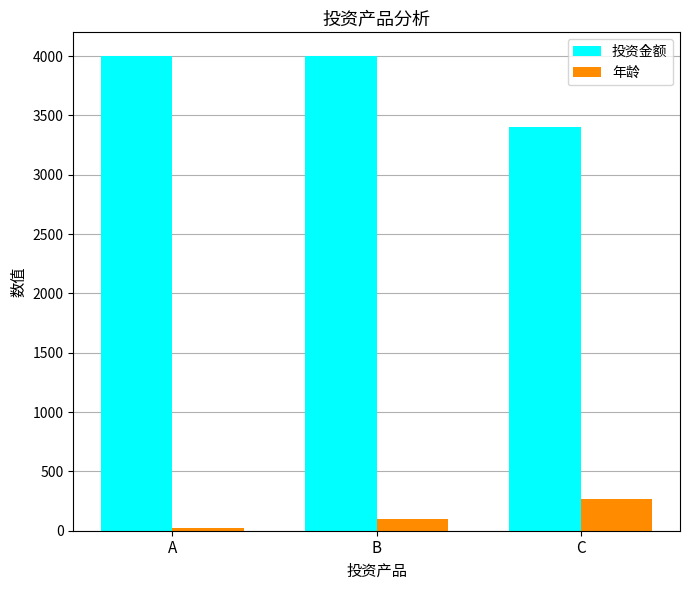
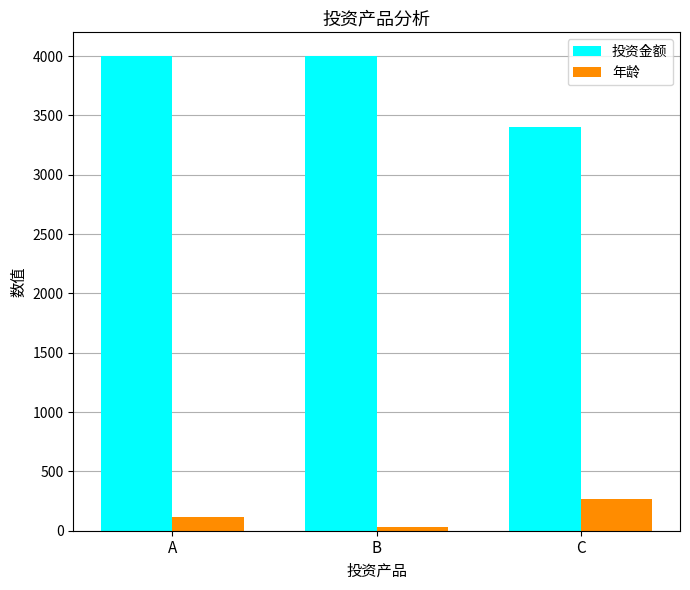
  {
    "投资金额": {
      "A": 4000,
      "B": 4000,
      "C": 3400
    },
    "年龄": {
-     "A": 20,
-     "B": 100,
+     "A": 120,
+     "B": 30,
      "C": 270
    }
  }
